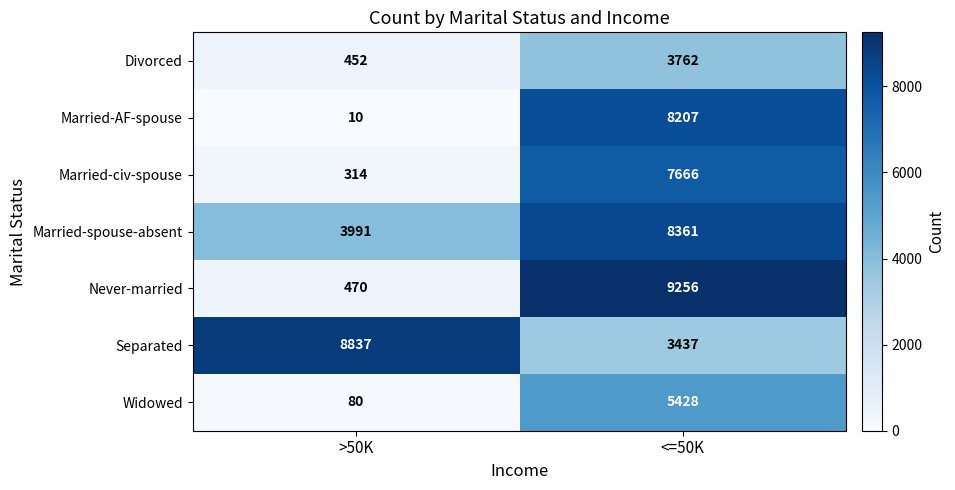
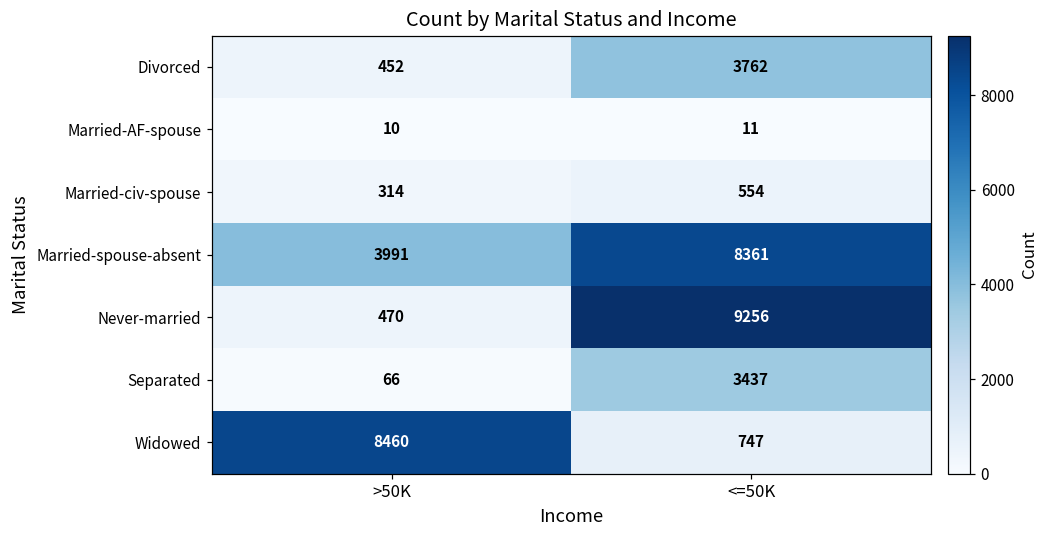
  {
    "Divorced": {
      ">50K": 452,
      "<=50K": 3762
    },
    "Married-AF-spouse": {
      ">50K": 10,
-     "<=50K": 8207
+     "<=50K": 11
    },
    "Married-civ-spouse": {
      ">50K": 314,
-     "<=50K": 7666
+     "<=50K": 554
    },
    "Married-spouse-absent": {
      ">50K": 3991,
      "<=50K": 8361
    },
    "Never-married": {
      ">50K": 470,
      "<=50K": 9256
    },
    "Separated": {
-     ">50K": 8837,
+     ">50K": 66,
      "<=50K": 3437
    },
    "Widowed": {
-     ">50K": 80,
-     "<=50K": 5428
+     ">50K": 8460,
+     "<=50K": 747
    }
  }
